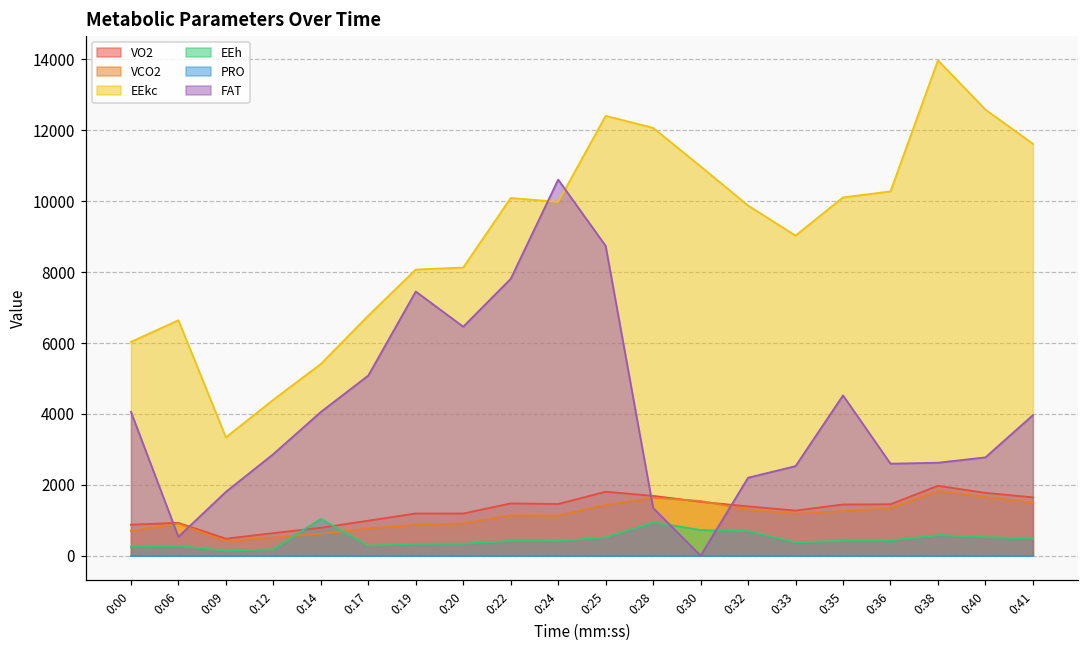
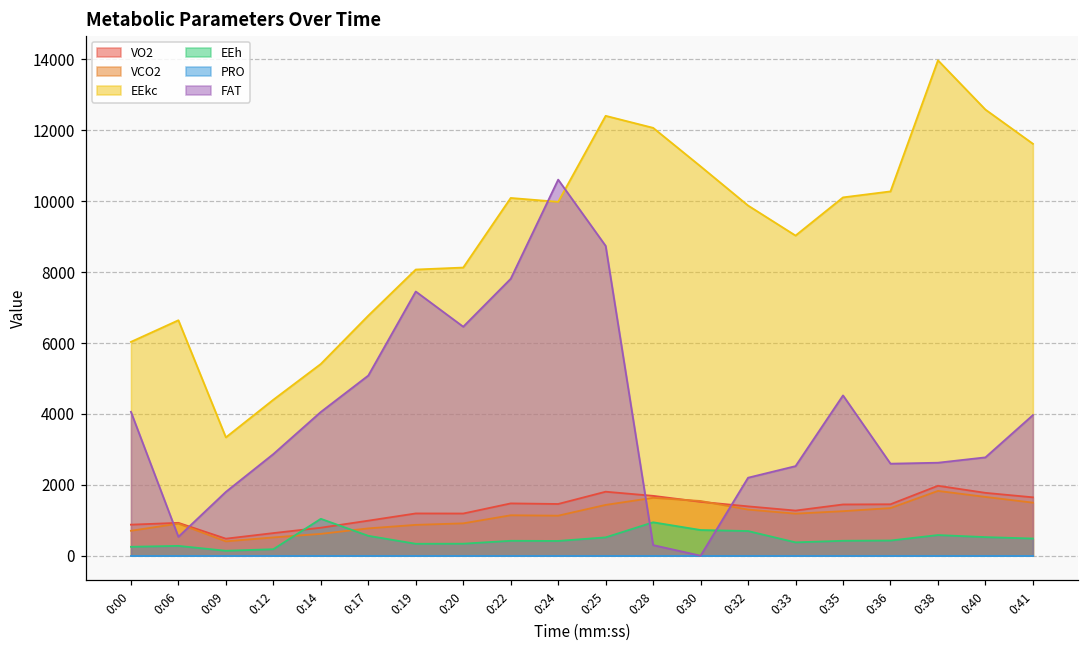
  {
    "EEh": {
      "0:00": 300,
      "0:06": 300,
      "0:09": 100,
      "0:12": 200,
      "0:14": 1000,
-     "0:17": 300,
+     "0:17": 600,
      "0:19": 300,
      "0:20": 300,
      "0:22": 400,
      "0:24": 400,
      "0:25": 500,
      "0:28": 900,
      "0:30": 700,
      "0:32": 700,
      "0:33": 400,
      "0:35": 400,
      "0:36": 400,
      "0:38": 600,
      "0:40": 500,
      "0:41": 500
    },
    "PRO": {
      "0:00": 0,
      "0:06": 0,
      "0:09": 0,
      "0:12": 0,
      "0:14": 0,
      "0:17": 0,
      "0:19": 0,
      "0:20": 0,
      "0:22": 0,
      "0:24": 0,
      "0:25": 0,
      "0:28": 0,
      "0:32": 0,
      "0:33": 0,
      "0:35": 0,
      "0:36": 0,
      "0:38": 0,
      "0:40": 0,
      "0:41": 0
    },
    "FAT": {
      "0:00": 4100,
      "0:06": 500,
      "0:09": 1800,
      "0:12": 2900,
      "0:14": 4100,
      "0:17": 5100,
      "0:19": 7500,
      "0:20": 6500,
      "0:22": 7800,
      "0:24": 10600,
      "0:25": 8700,
-     "0:28": 1300,
+     "0:28": 300,
      "0:32": 2200,
      "0:33": 2500,
      "0:35": 4500,
      "0:36": 2600,
      "0:38": 2600,
      "0:40": 2800,
      "0:41": 4000
    }
  }
